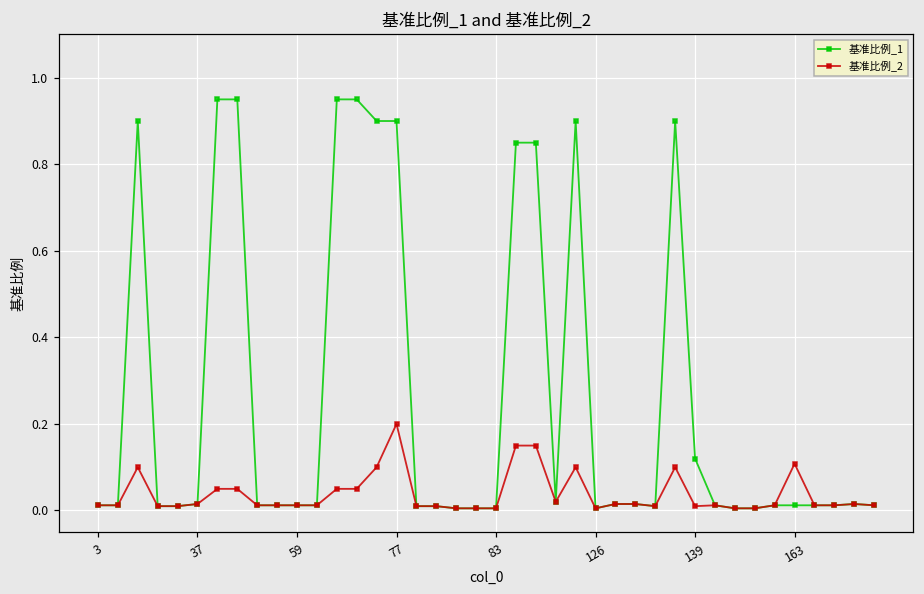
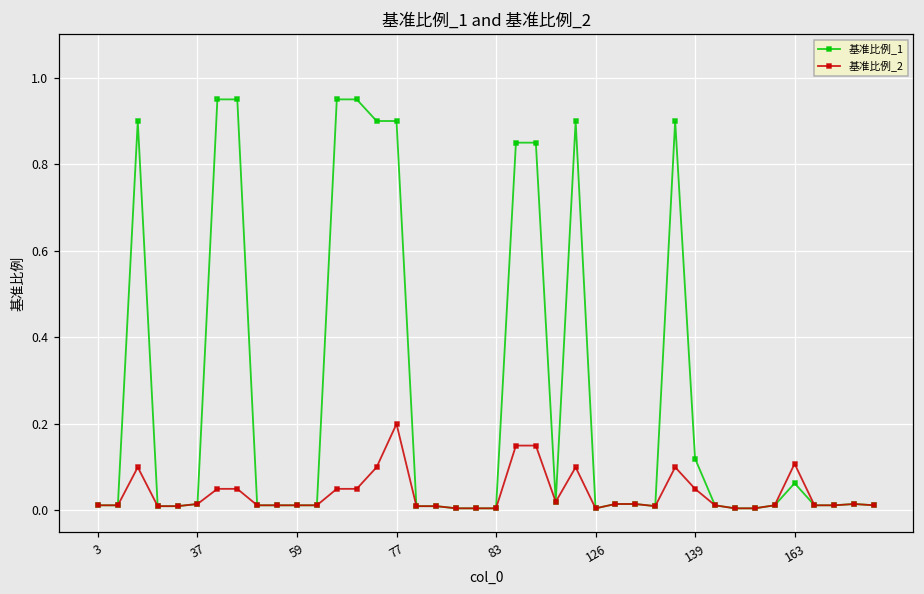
  {
    "基准比例_1": {
      "77": 0.90,
      "139": 0.12,
-     "163": 0.01
+     "163": 0.06
    },
    "基准比例_2": {
      "77": 0.20,
-     "139": 0.01,
+     "139": 0.05,
      "163": 0.11
    }
  }
